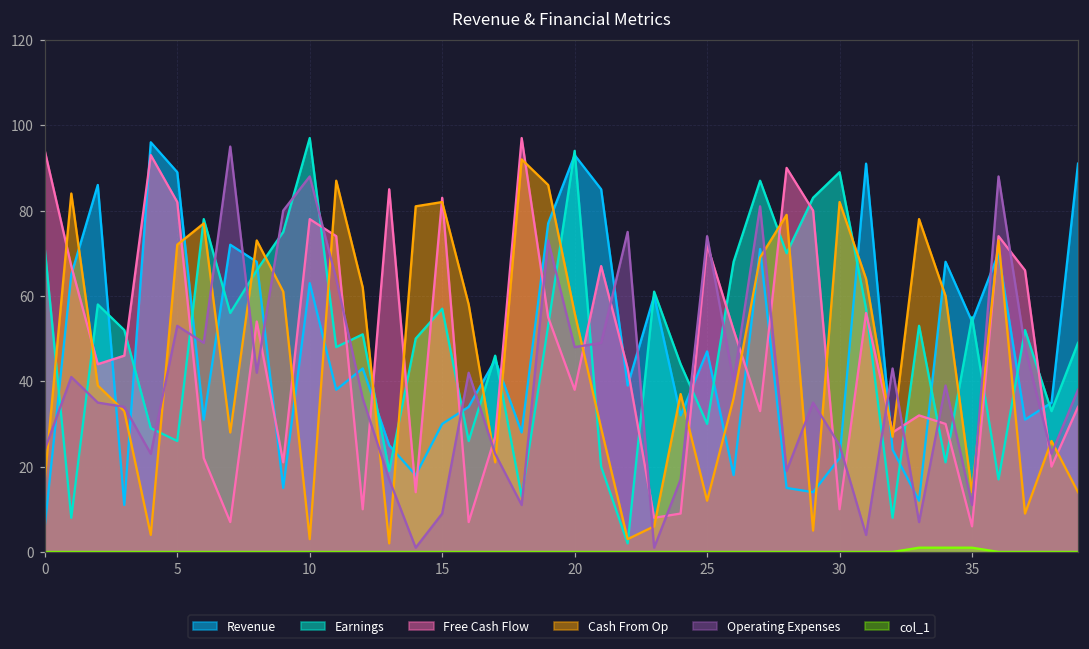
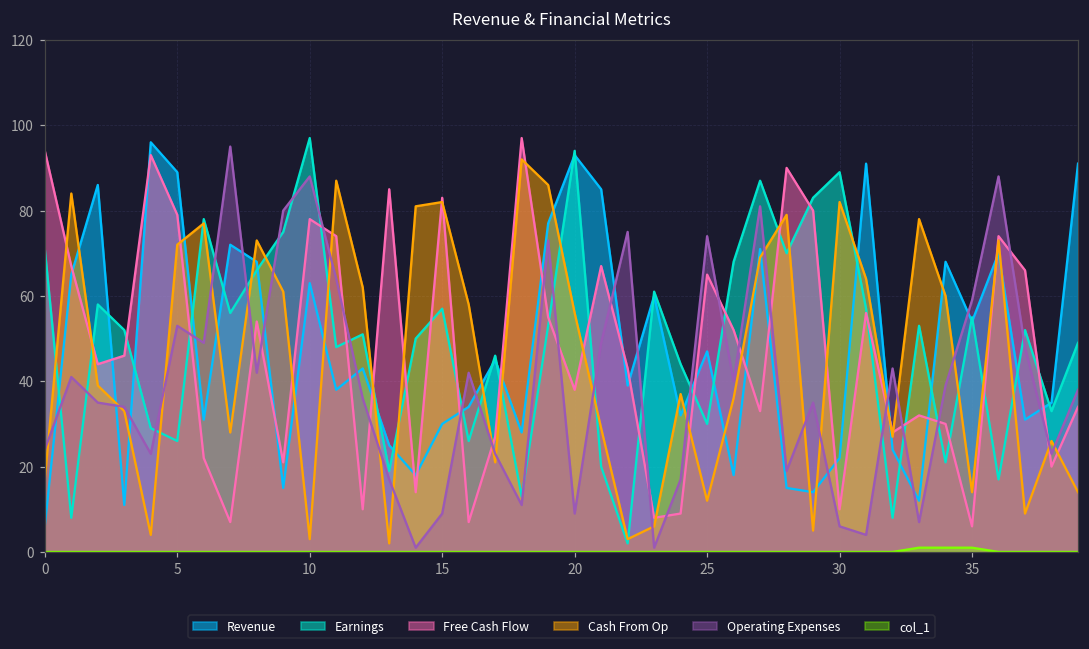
  {
    "Free Cash Flow": {
      "0": 94,
-     "5": 82,
+     "5": 79,
      "10": 78,
      "15": 83,
      "20": 38,
-     "25": 72,
+     "25": 65,
      "30": 10,
      "35": 6
    },
    "Cash From Op": {
      "0": 17,
      "5": 72,
      "10": 3,
      "15": 82,
      "20": 56,
      "25": 12,
      "30": 82,
      "35": 14
    },
    "Operating Expenses": {
      "0": 24,
      "5": 53,
      "10": 88,
      "15": 9,
-     "20": 48,
+     "20": 9,
      "25": 74,
-     "30": 25,
-     "35": 11
+     "30": 6,
+     "35": 59
    },
    "col_1": {
      "0": 0,
      "5": 0,
      "10": 0,
      "15": 0,
      "20": 0,
      "25": 0,
      "30": 0,
      "35": 1
    }
  }
